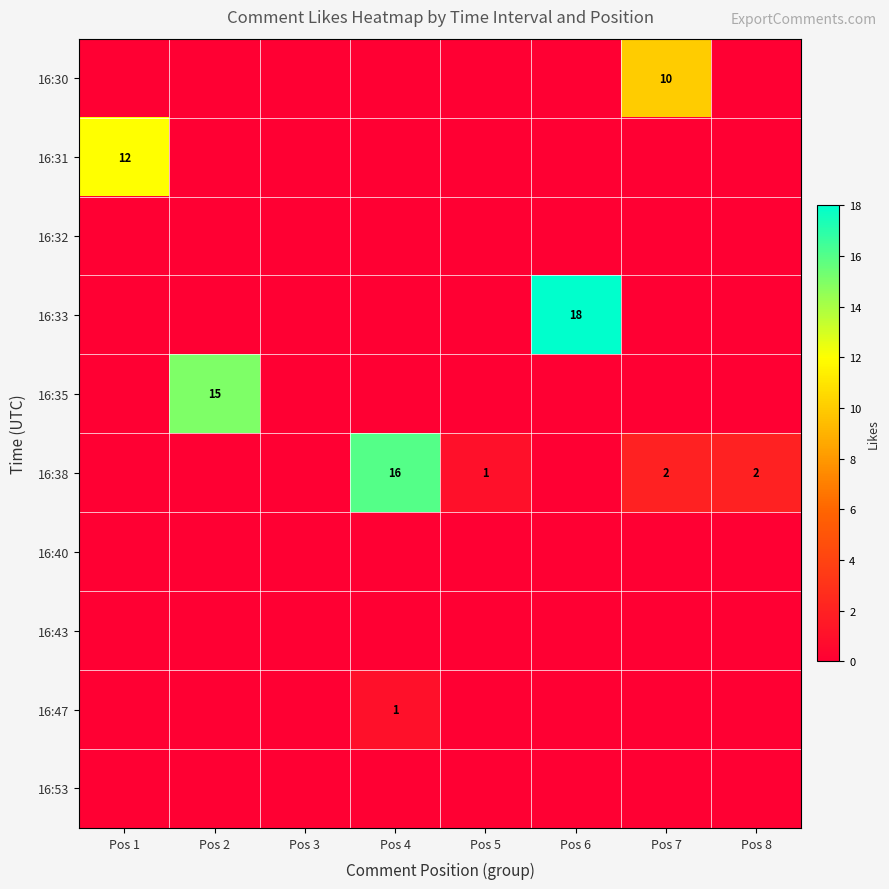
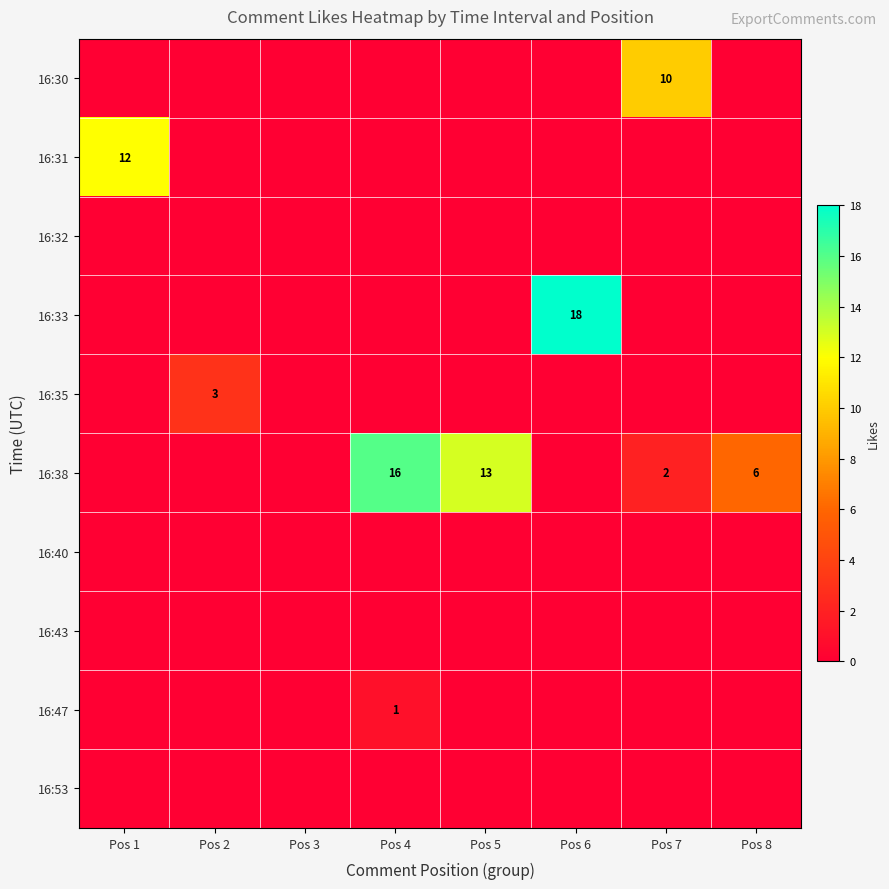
  {
    "16:30": {
      "Pos 7": 10
    },
    "16:31": {
      "Pos 1": 12
    },
    "16:33": {
      "Pos 6": 18
    },
    "16:35": {
-     "Pos 2": 15
+     "Pos 2": 3
    },
    "16:38": {
      "Pos 4": 16,
-     "Pos 5": 1,
+     "Pos 5": 13,
      "Pos 7": 2,
-     "Pos 8": 2
+     "Pos 8": 6
    },
    "16:47": {
      "Pos 4": 1
    }
  }
